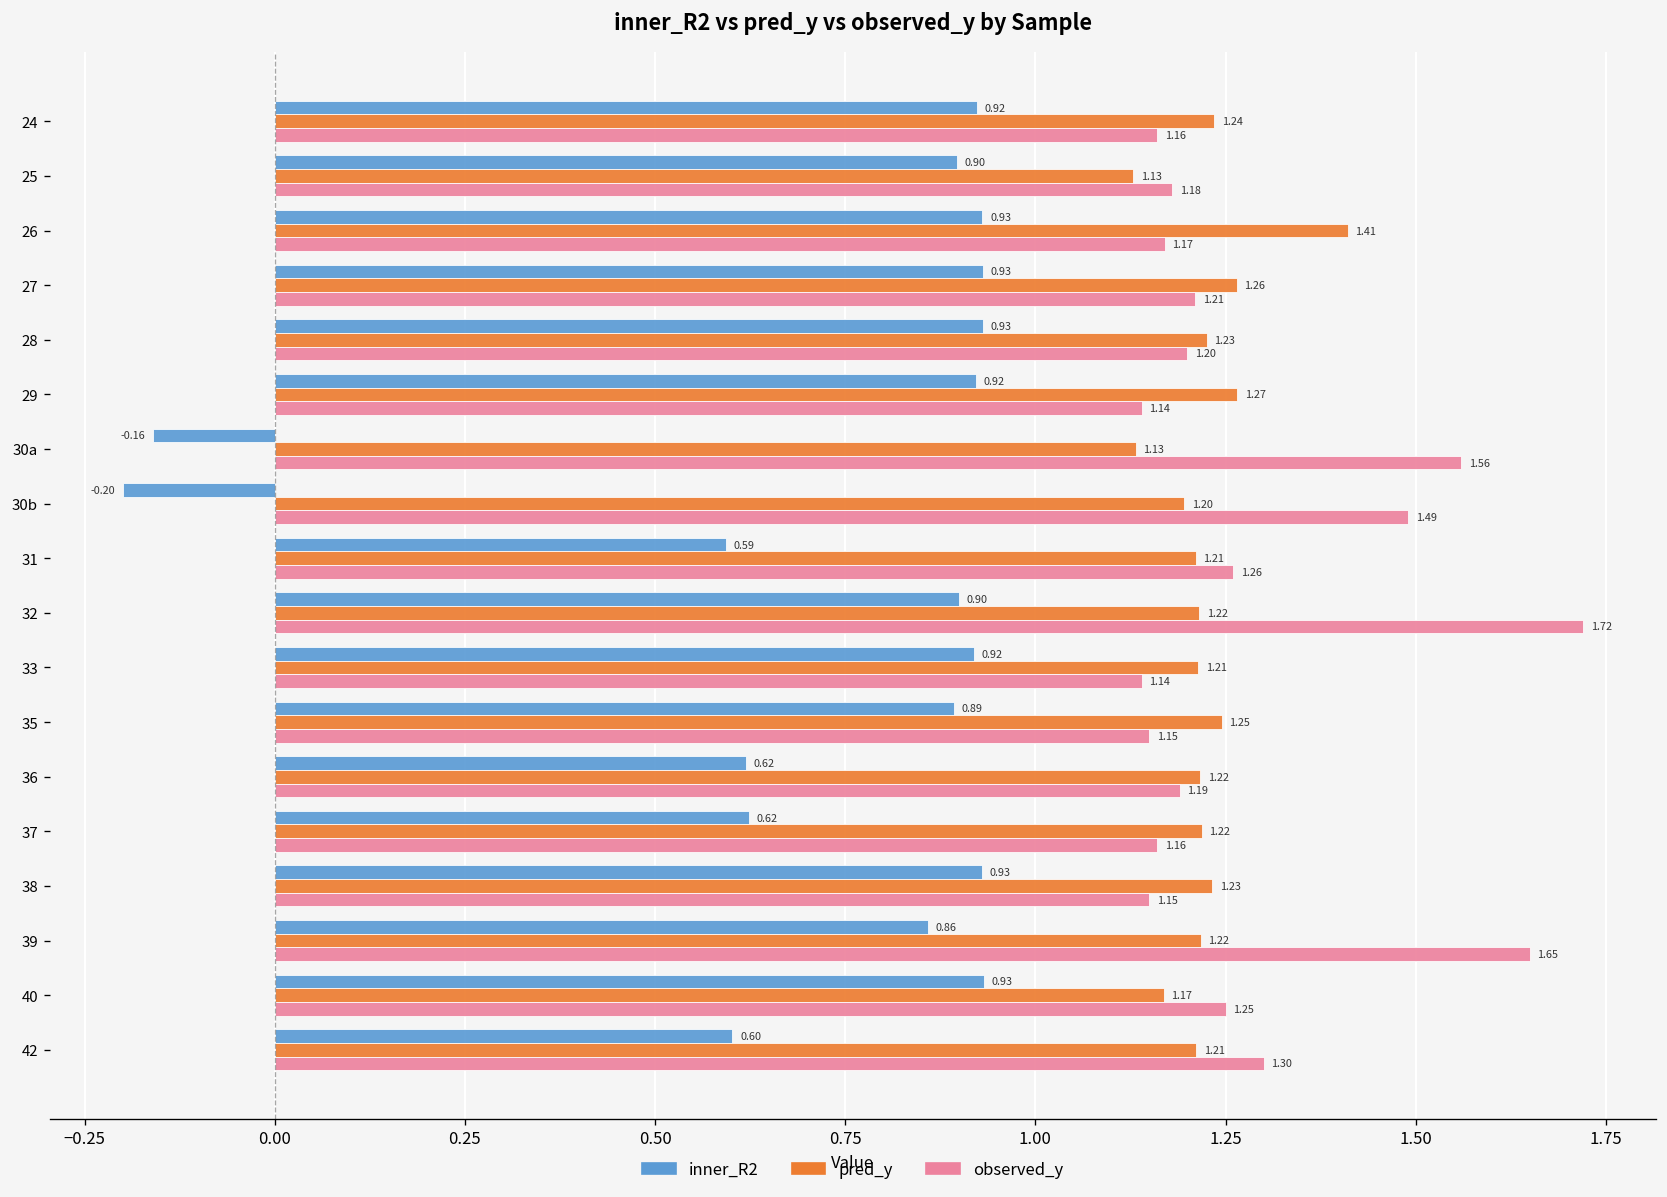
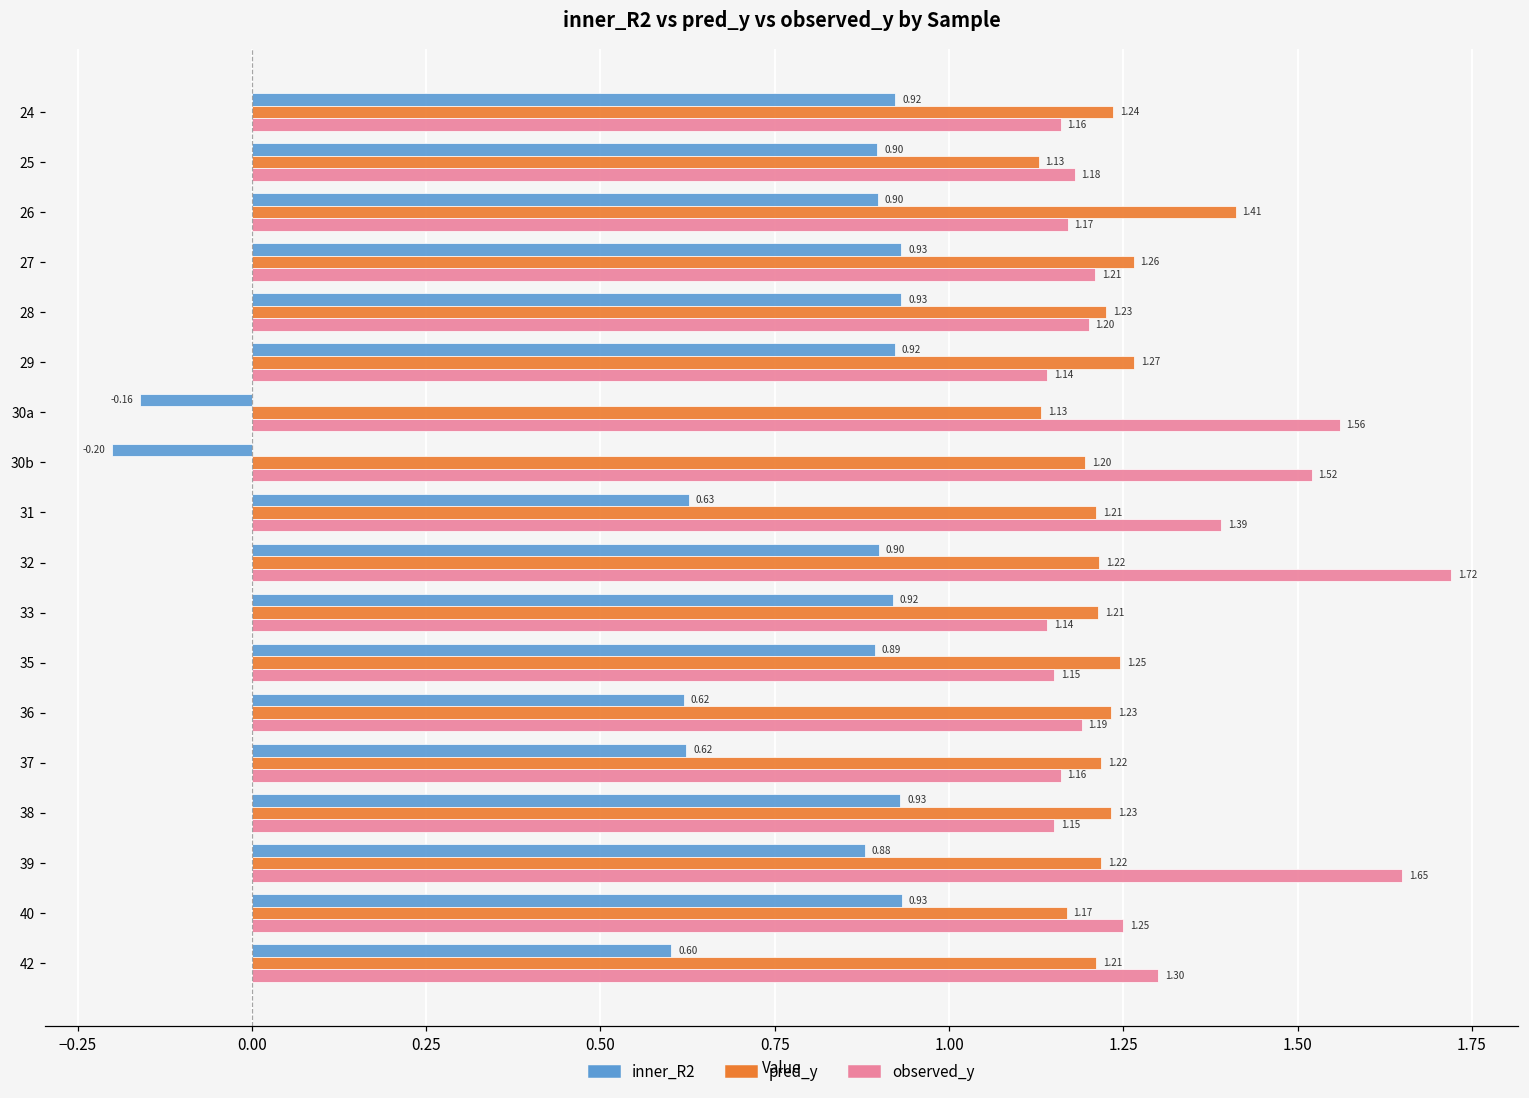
  {
    "inner_R2": {
      "24": 0.92,
      "25": 0.90,
-     "26": 0.93,
+     "26": 0.90,
      "27": 0.93,
      "28": 0.93,
      "29": 0.92,
      "30a": -0.16,
      "30b": -0.20,
-     "31": 0.59,
+     "31": 0.63,
      "32": 0.90,
      "33": 0.92,
      "35": 0.89,
      "36": 0.62,
      "37": 0.62,
      "38": 0.93,
-     "39": 0.86,
+     "39": 0.88,
      "40": 0.93,
      "42": 0.60
    },
    "pred_y": {
      "24": 1.24,
      "25": 1.13,
      "26": 1.41,
      "27": 1.26,
      "28": 1.23,
      "29": 1.27,
      "30a": 1.13,
      "30b": 1.20,
      "31": 1.21,
      "32": 1.22,
      "33": 1.21,
      "35": 1.25,
-     "36": 1.22,
+     "36": 1.23,
      "37": 1.22,
      "38": 1.23,
      "39": 1.22,
      "40": 1.17,
      "42": 1.21
    },
    "observed_y": {
      "24": 1.16,
      "25": 1.18,
      "26": 1.17,
      "27": 1.21,
      "28": 1.20,
      "29": 1.14,
      "30a": 1.56,
-     "30b": 1.49,
-     "31": 1.26,
+     "30b": 1.52,
+     "31": 1.39,
      "32": 1.72,
      "33": 1.14,
      "35": 1.15,
      "36": 1.19,
      "37": 1.16,
      "38": 1.15,
      "39": 1.65,
      "40": 1.25,
      "42": 1.30
    }
  }
